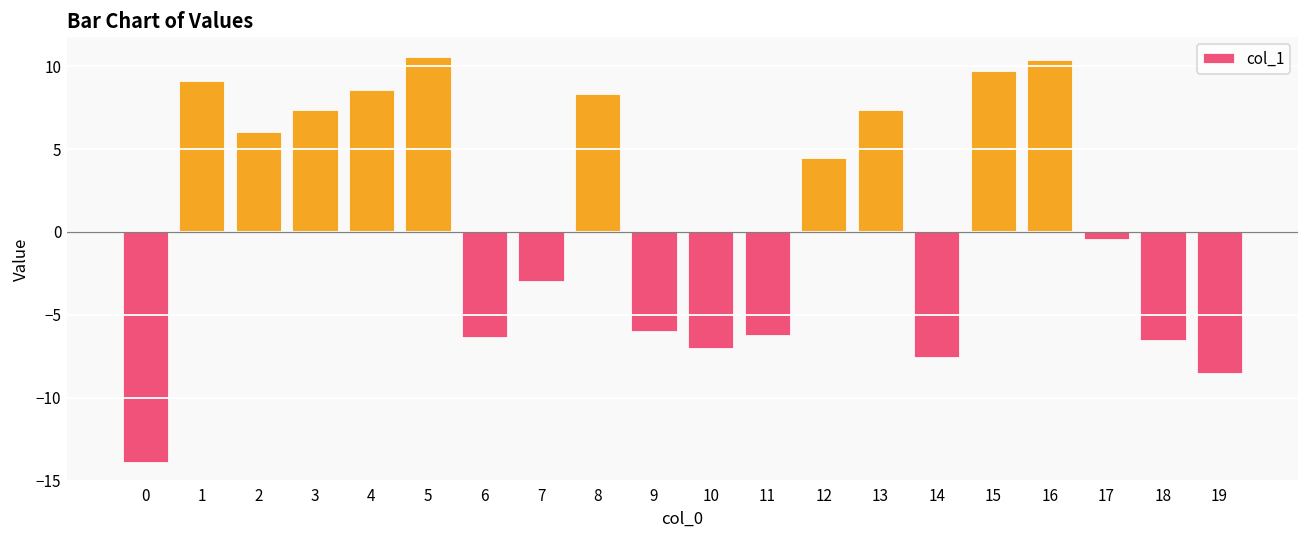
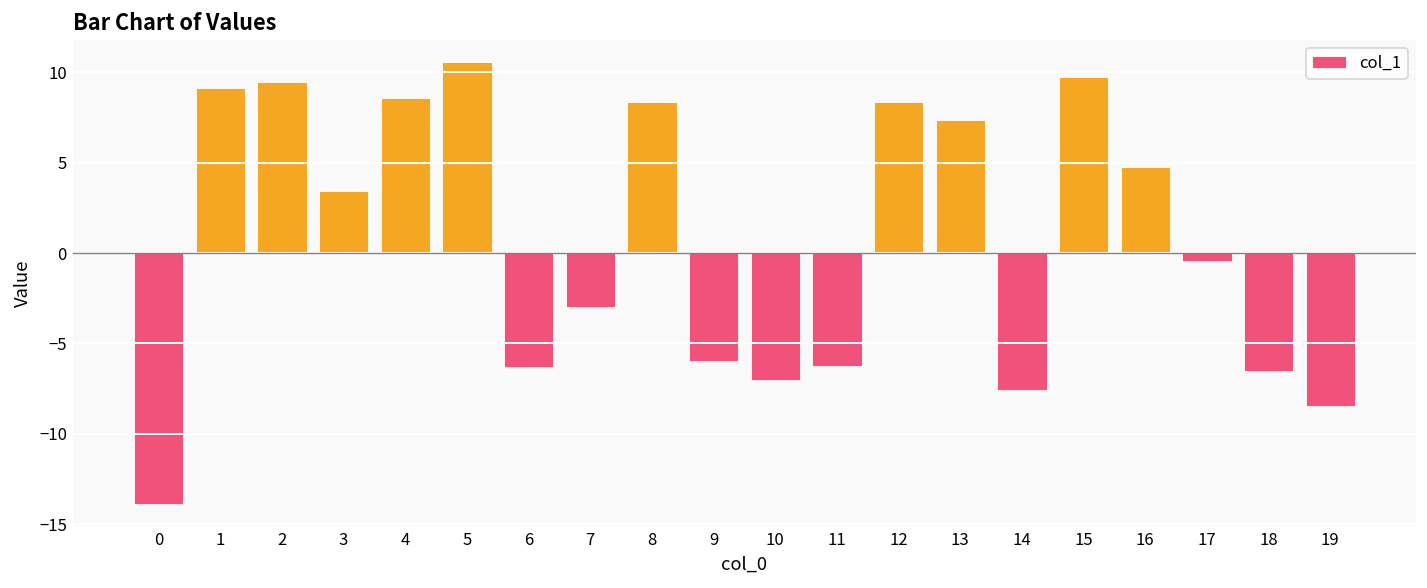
  {
    "0": -13.9,
    "1": 9.1,
-   "2": 6.0,
-   "3": 7.4,
+   "2": 9.5,
+   "3": 3.4,
    "4": 8.6,
    "5": 10.6,
    "6": -6.3,
    "7": -3.0,
    "8": 8.3,
    "9": -6.0,
    "10": -7.0,
    "11": -6.2,
-   "12": 4.5,
+   "12": 8.4,
    "13": 7.3,
    "14": -7.6,
    "15": 9.7,
-   "16": 10.3,
+   "16": 4.8,
    "17": -0.4,
    "18": -6.5,
    "19": -8.5
  }
